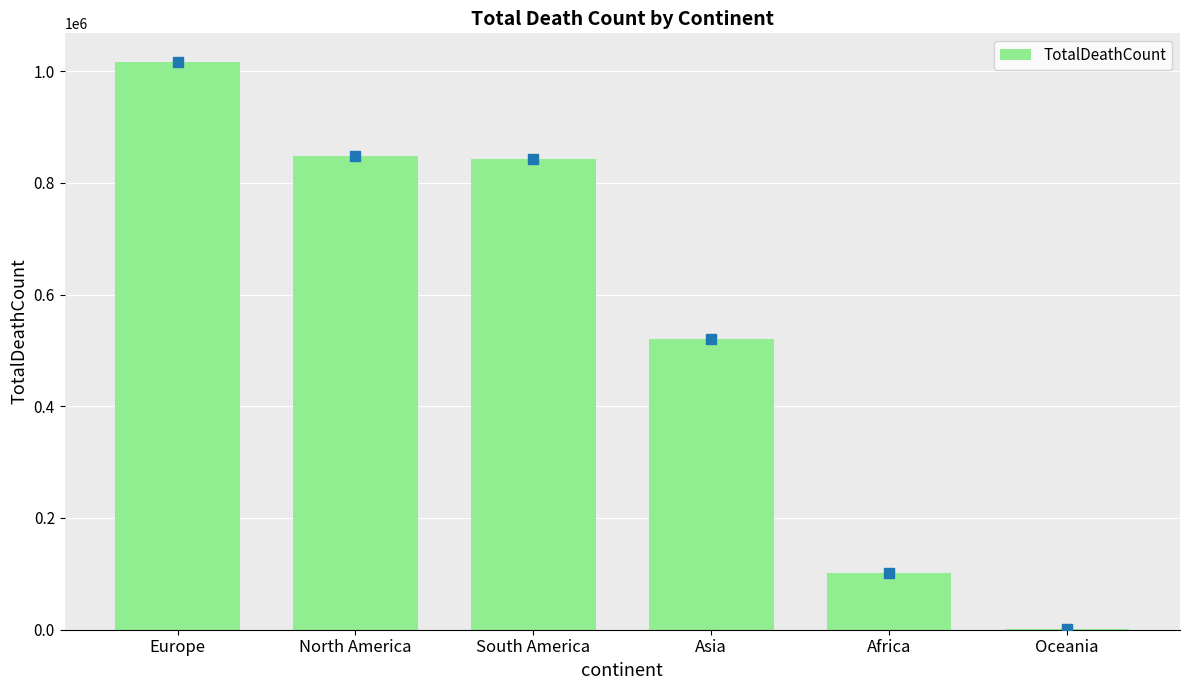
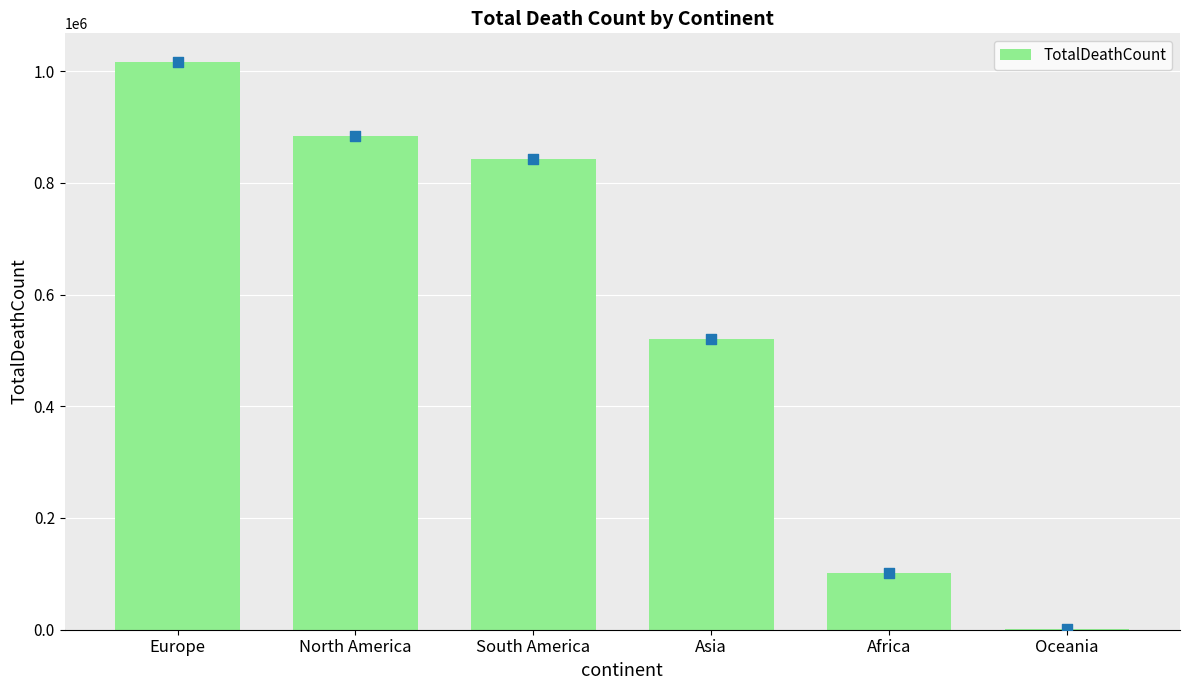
  {
    "Europe": 1020000,
-   "North America": 850000,
+   "North America": 880000,
    "South America": 840000,
    "Asia": 520000,
    "Africa": 100000
  }
